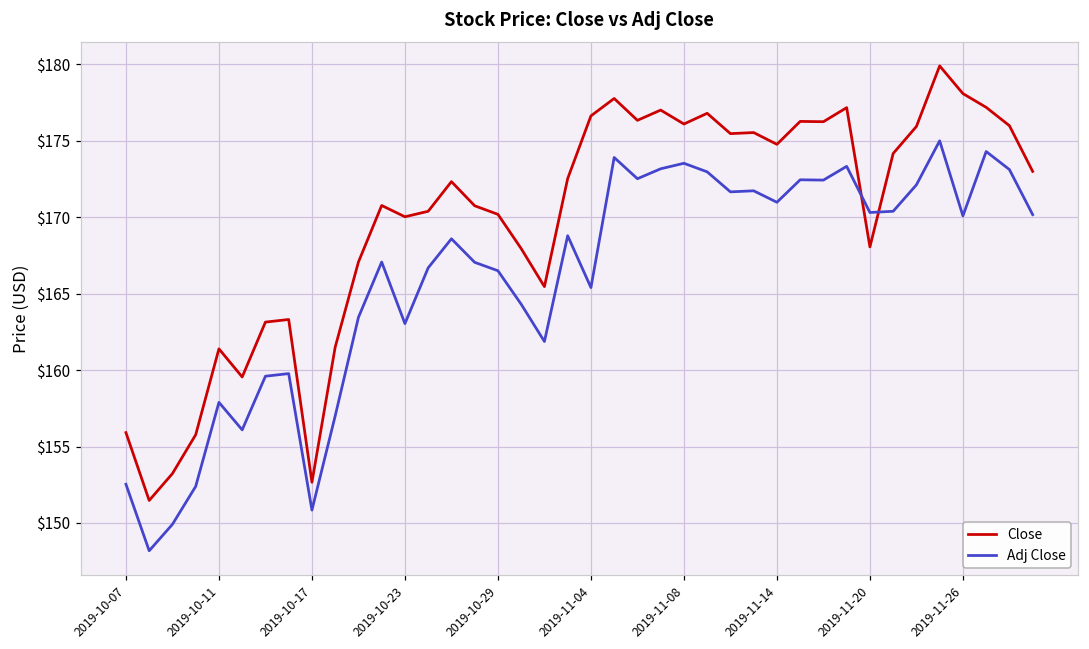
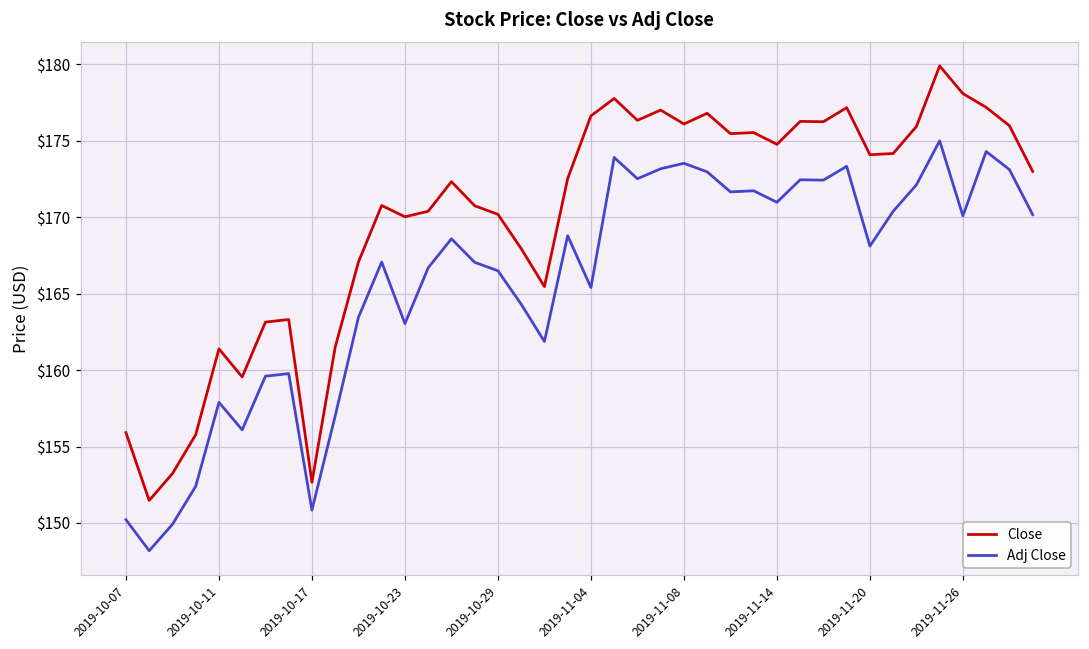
  {
    "Close": {
      "2019-10-07": "$155.9",
      "2019-10-11": "$161.4",
      "2019-10-17": "$152.7",
      "2019-10-23": "$170.0",
      "2019-10-29": "$170.2",
      "2019-11-04": "$176.6",
      "2019-11-08": "$176.1",
      "2019-11-14": "$174.8",
-     "2019-11-20": "$168.1",
+     "2019-11-20": "$174.1",
      "2019-11-26": "$178.1"
    },
    "Adj Close": {
-     "2019-10-07": "$152.5",
+     "2019-10-07": "$150.2",
      "2019-10-11": "$157.9",
      "2019-10-17": "$150.8",
      "2019-10-23": "$163.0",
      "2019-10-29": "$166.5",
      "2019-11-04": "$165.4",
      "2019-11-08": "$173.5",
      "2019-11-14": "$171.0",
-     "2019-11-20": "$170.3",
+     "2019-11-20": "$168.1",
      "2019-11-26": "$170.1"
    }
  }
